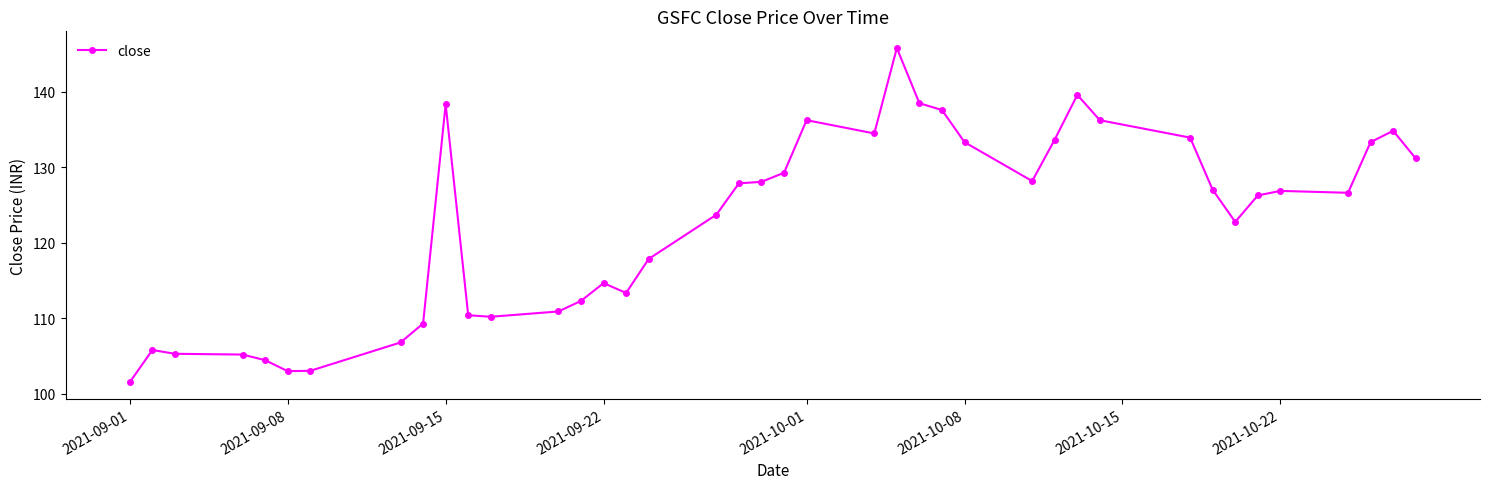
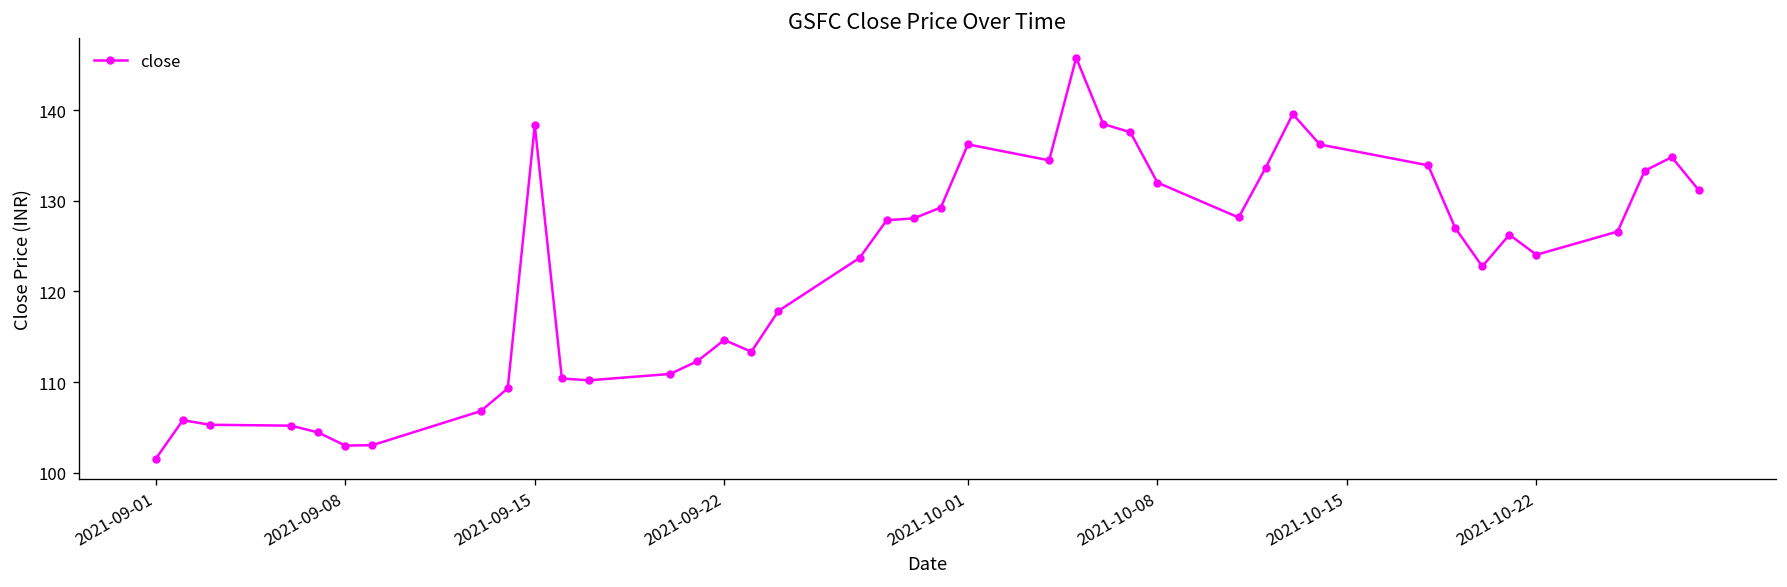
  {
    "2021-09-01": 102,
    "2021-09-08": 103,
    "2021-09-15": 138,
    "2021-09-22": 115,
    "2021-10-01": 136,
-   "2021-10-08": 133,
-   "2021-10-22": 127
+   "2021-10-08": 132,
+   "2021-10-22": 124
  }
